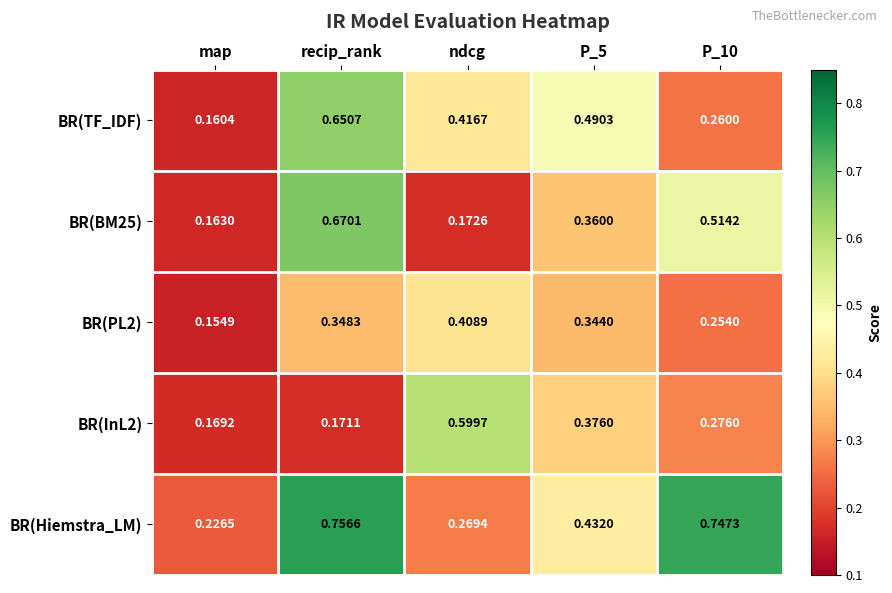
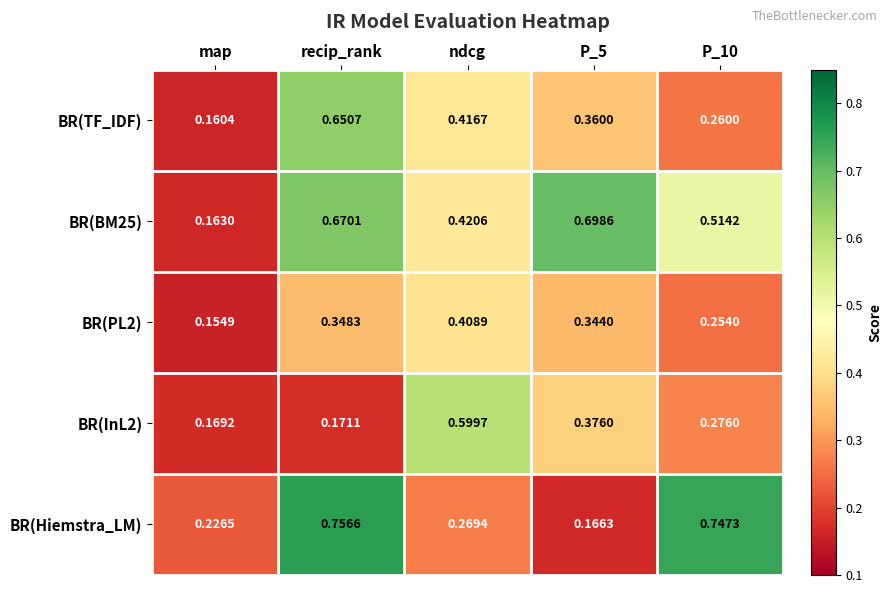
  {
    "BR(TF_IDF)": {
      "map": 0.1604,
      "recip_rank": 0.6507,
      "ndcg": 0.4167,
-     "P_5": 0.4903,
+     "P_5": 0.3600,
      "P_10": 0.2600
    },
    "BR(BM25)": {
      "map": 0.1630,
      "recip_rank": 0.6701,
-     "ndcg": 0.1726,
-     "P_5": 0.3600,
+     "ndcg": 0.4206,
+     "P_5": 0.6986,
      "P_10": 0.5142
    },
    "BR(PL2)": {
      "map": 0.1549,
      "recip_rank": 0.3483,
      "ndcg": 0.4089,
      "P_5": 0.3440,
      "P_10": 0.2540
    },
    "BR(InL2)": {
      "map": 0.1692,
      "recip_rank": 0.1711,
      "ndcg": 0.5997,
      "P_5": 0.3760,
      "P_10": 0.2760
    },
    "BR(Hiemstra_LM)": {
      "map": 0.2265,
      "recip_rank": 0.7566,
      "ndcg": 0.2694,
-     "P_5": 0.4320,
+     "P_5": 0.1663,
      "P_10": 0.7473
    }
  }
